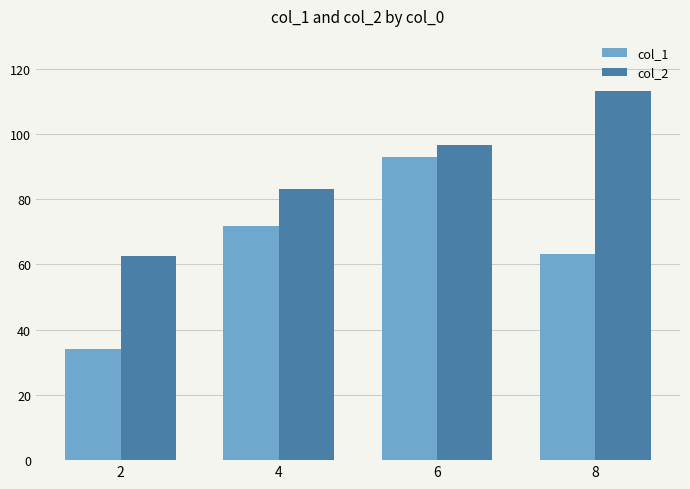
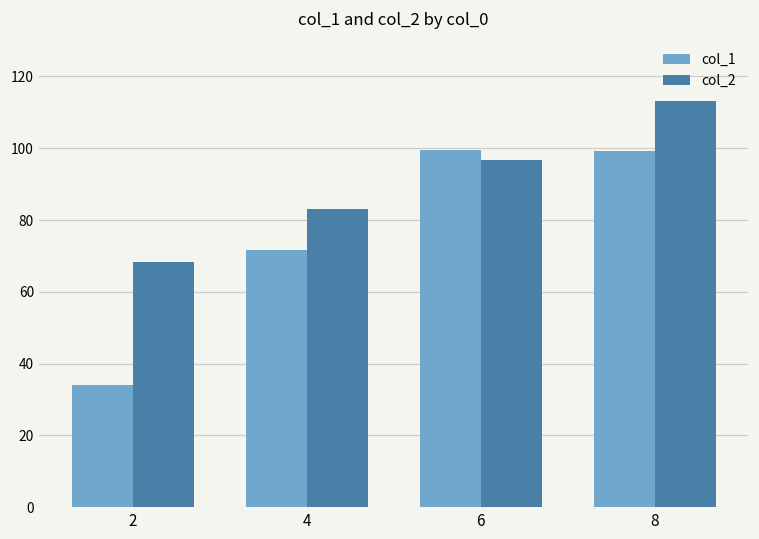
  {
    "col_1": {
      "2": 34,
      "4": 72,
-     "6": 93,
-     "8": 63
+     "6": 99,
+     "8": 99
    },
    "col_2": {
-     "2": 63,
+     "2": 68,
      "4": 83,
      "6": 97,
      "8": 113
    }
  }
